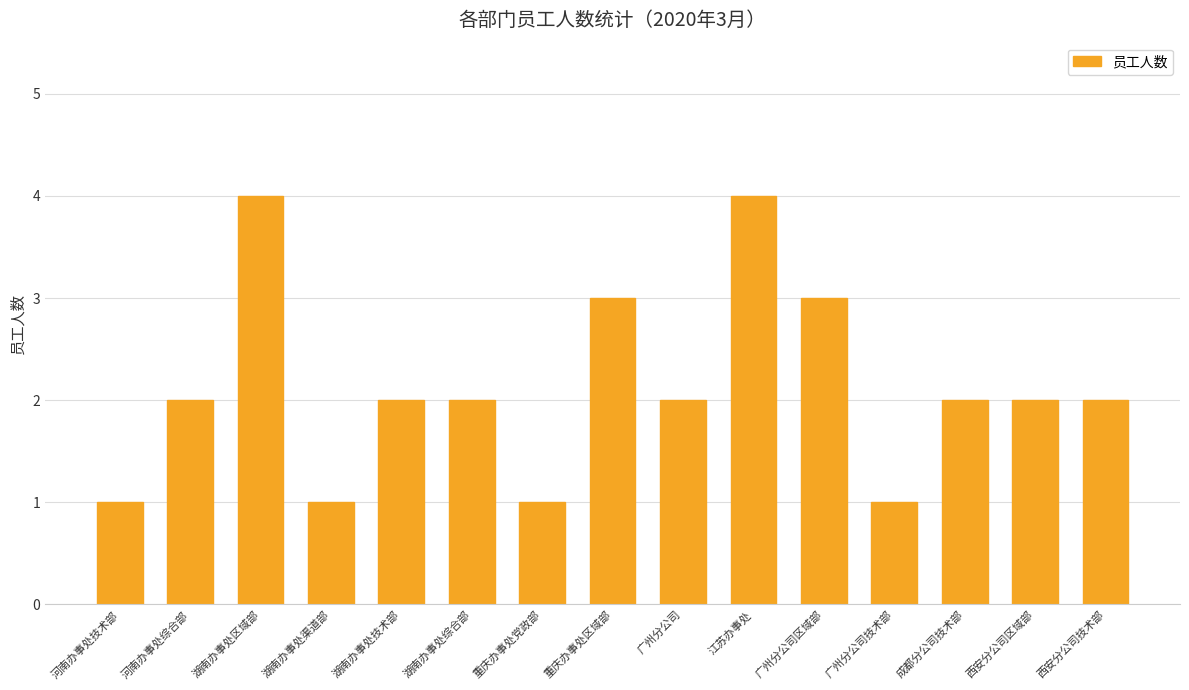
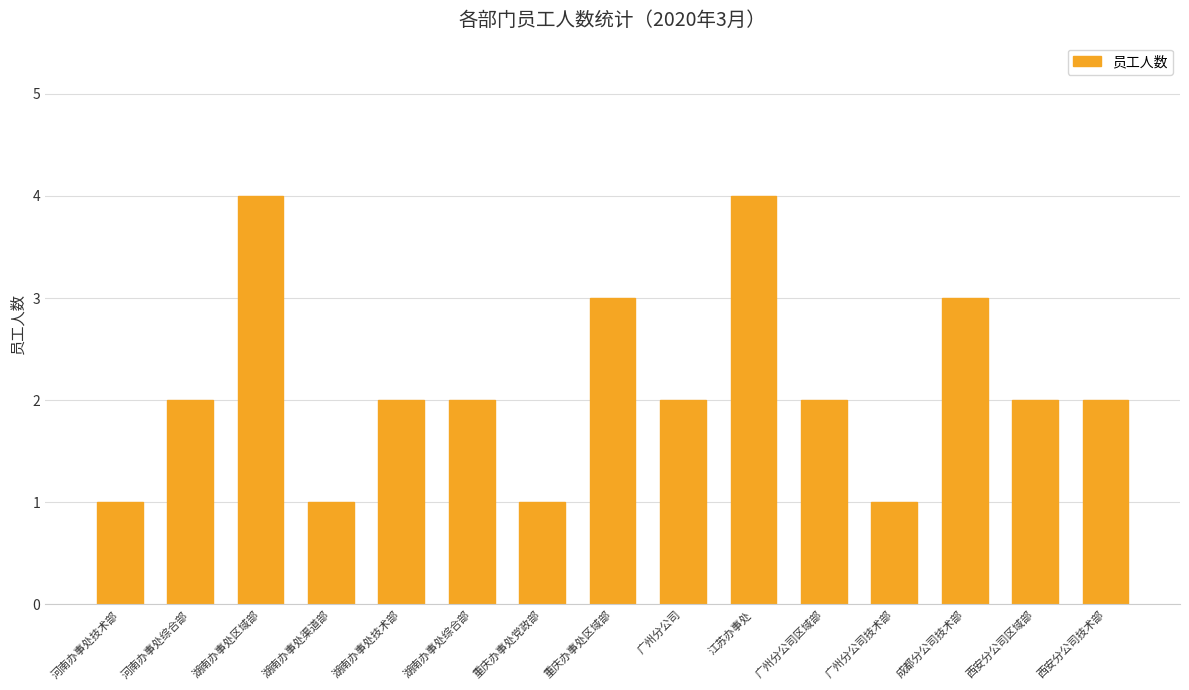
  {
    "河南办事处技术部": 1,
    "河南办事处综合部": 2,
    "湖南办事处区域部": 4,
    "湖南办事处渠道部": 1,
    "湖南办事处技术部": 2,
    "湖南办事处综合部": 2,
    "重庆办事处党政部": 1,
    "重庆办事处区域部": 3,
    "广州分公司": 2,
    "江苏办事处": 4,
-   "广州分公司区域部": 3,
+   "广州分公司区域部": 2,
    "广州分公司技术部": 1,
-   "成都分公司技术部": 2,
+   "成都分公司技术部": 3,
    "西安分公司区域部": 2,
    "西安分公司技术部": 2
  }
